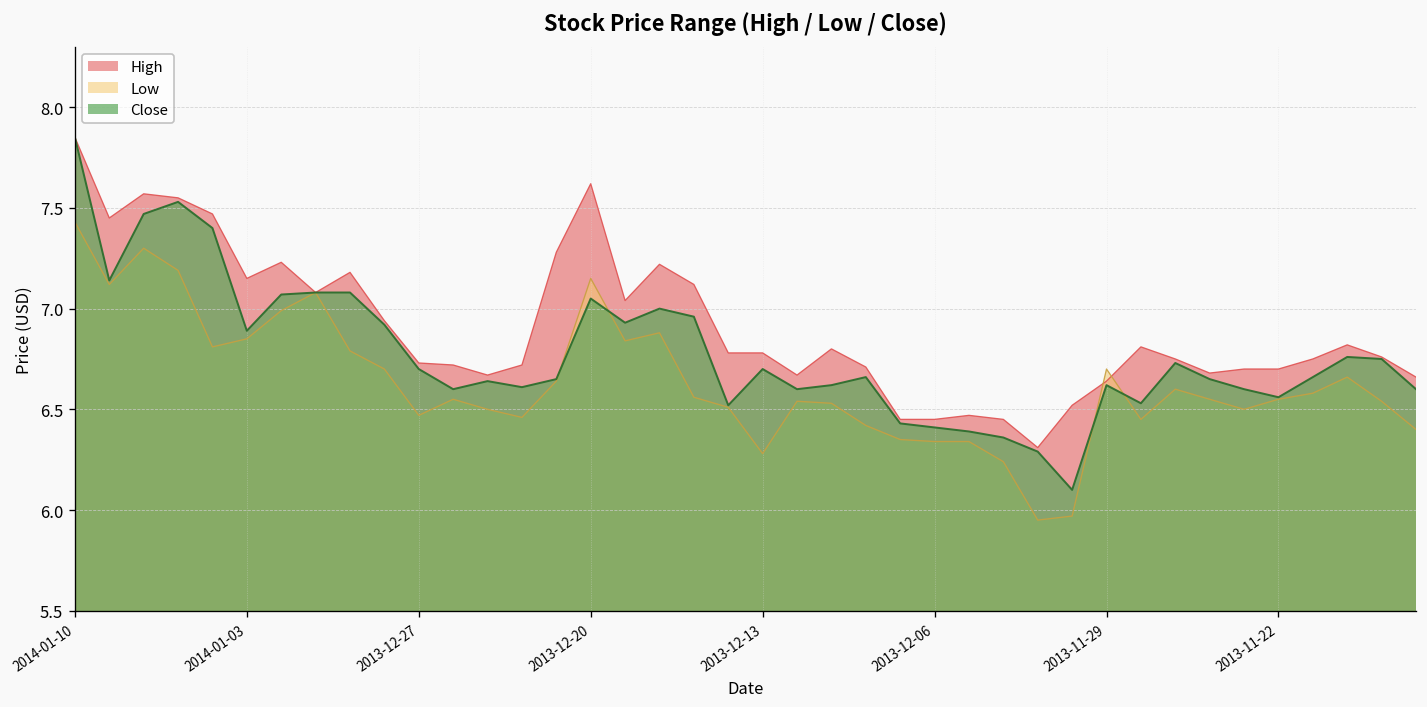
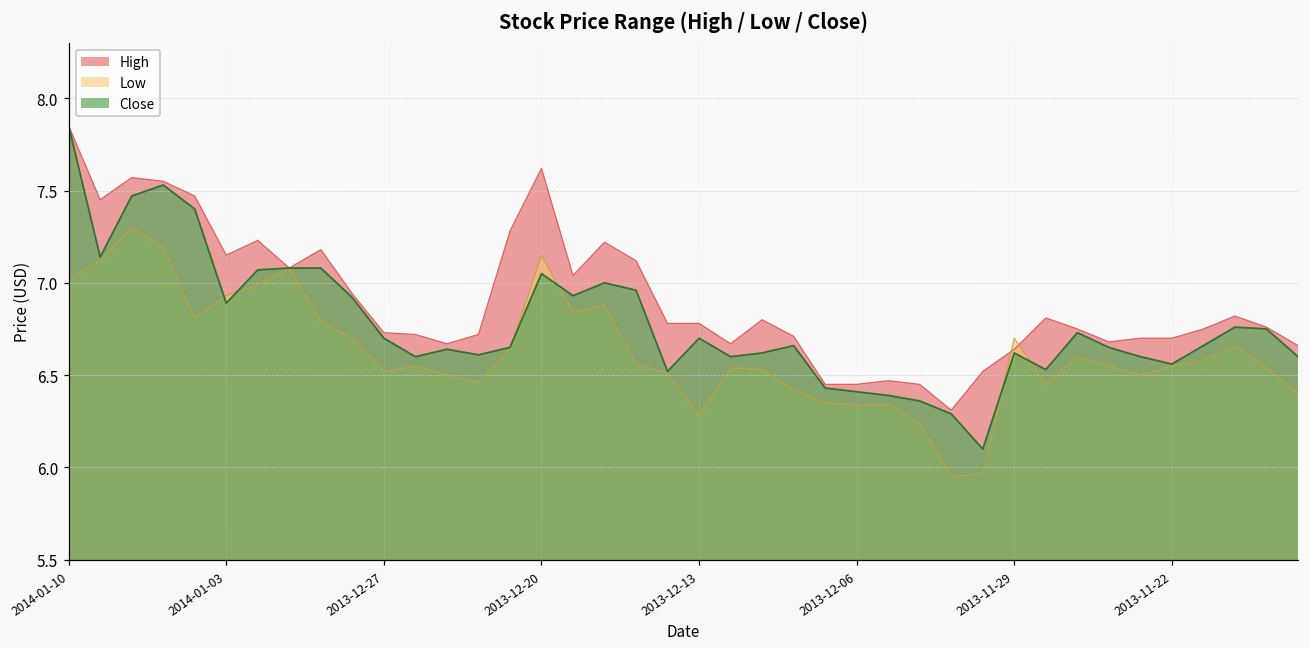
  {
    "High": {
      "2014-01-03": 7.15,
      "2013-12-27": 6.73,
      "2013-12-20": 7.62,
      "2013-12-13": 6.78,
      "2013-12-06": 6.45,
      "2013-11-29": 6.64,
      "2013-11-22": 6.70
    },
    "Low": {
-     "2014-01-10": 7.43,
-     "2014-01-03": 6.85,
-     "2013-12-27": 6.47,
+     "2014-01-10": 7.02,
+     "2014-01-03": 6.93,
+     "2013-12-27": 6.52,
      "2013-12-20": 7.15,
      "2013-12-13": 6.28,
      "2013-12-06": 6.34,
      "2013-11-29": 6.70
    },
    "Close": {
      "2014-01-03": 6.89,
      "2013-12-27": 6.70,
      "2013-12-20": 7.05,
      "2013-12-13": 6.70,
      "2013-12-06": 6.41,
      "2013-11-29": 6.62
    }
  }
